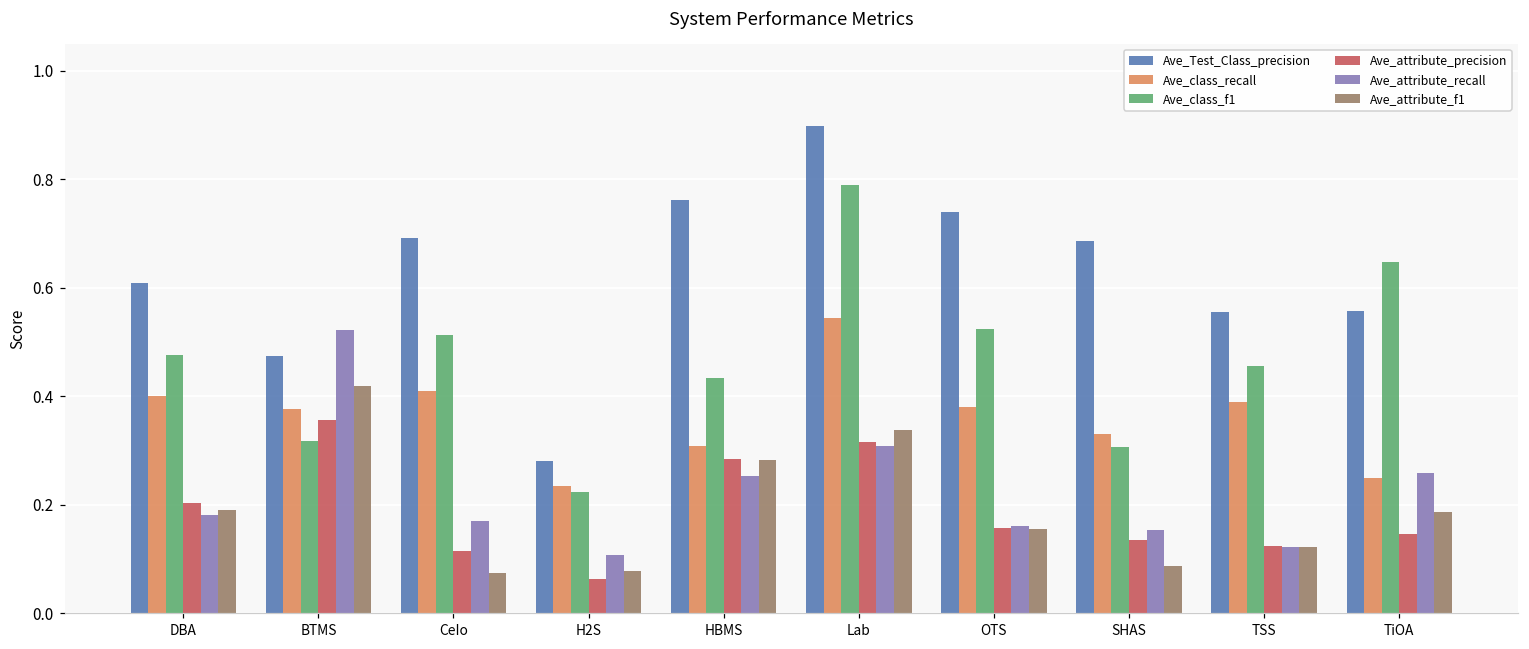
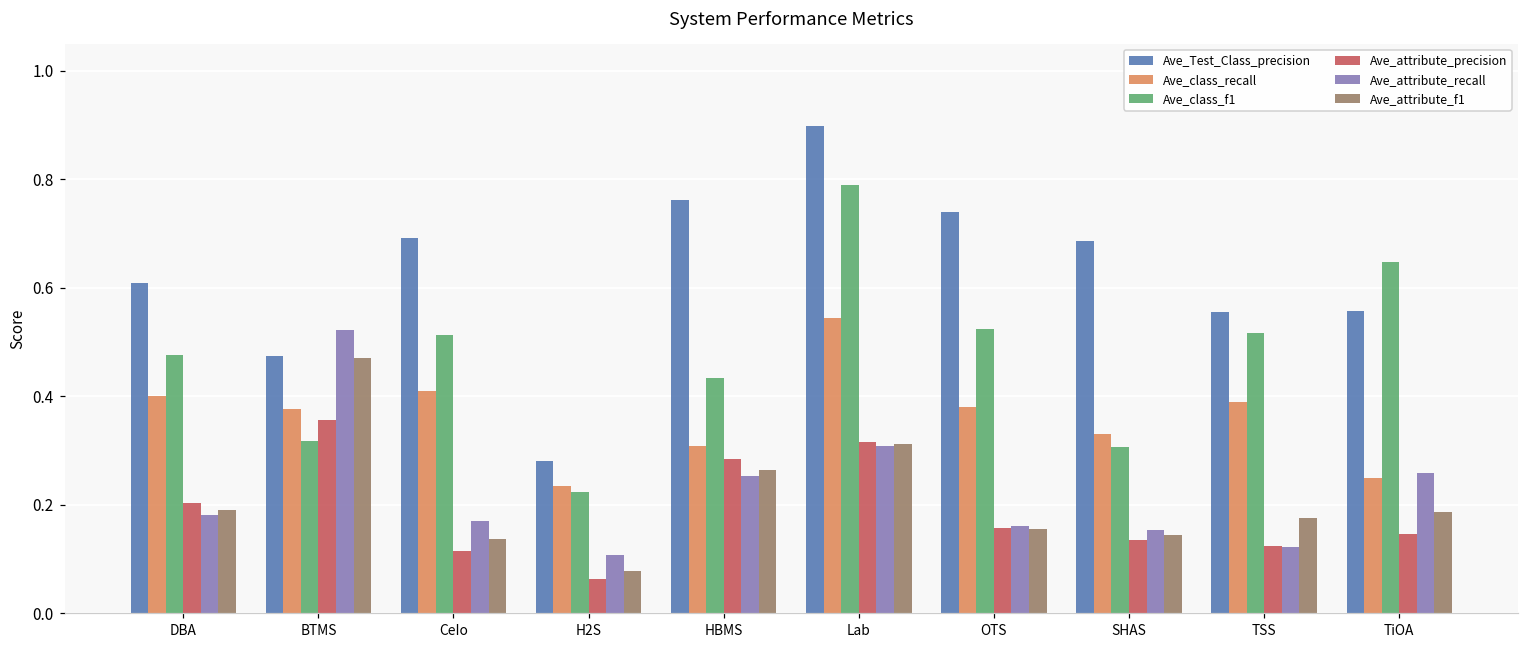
  {
    "Ave_class_f1": {
      "DBA": 0.48,
      "BTMS": 0.32,
      "CeIo": 0.51,
      "H2S": 0.22,
      "HBMS": 0.43,
      "Lab": 0.79,
      "OTS": 0.52,
      "SHAS": 0.31,
-     "TSS": 0.46,
+     "TSS": 0.52,
      "TiOA": 0.65
    },
    "Ave_attribute_f1": {
      "DBA": 0.19,
-     "BTMS": 0.42,
-     "CeIo": 0.07,
+     "BTMS": 0.47,
+     "CeIo": 0.14,
      "H2S": 0.08,
-     "HBMS": 0.28,
-     "Lab": 0.34,
+     "HBMS": 0.26,
+     "Lab": 0.31,
      "OTS": 0.15,
-     "SHAS": 0.09,
-     "TSS": 0.12,
+     "SHAS": 0.14,
+     "TSS": 0.18,
      "TiOA": 0.19
    }
  }
